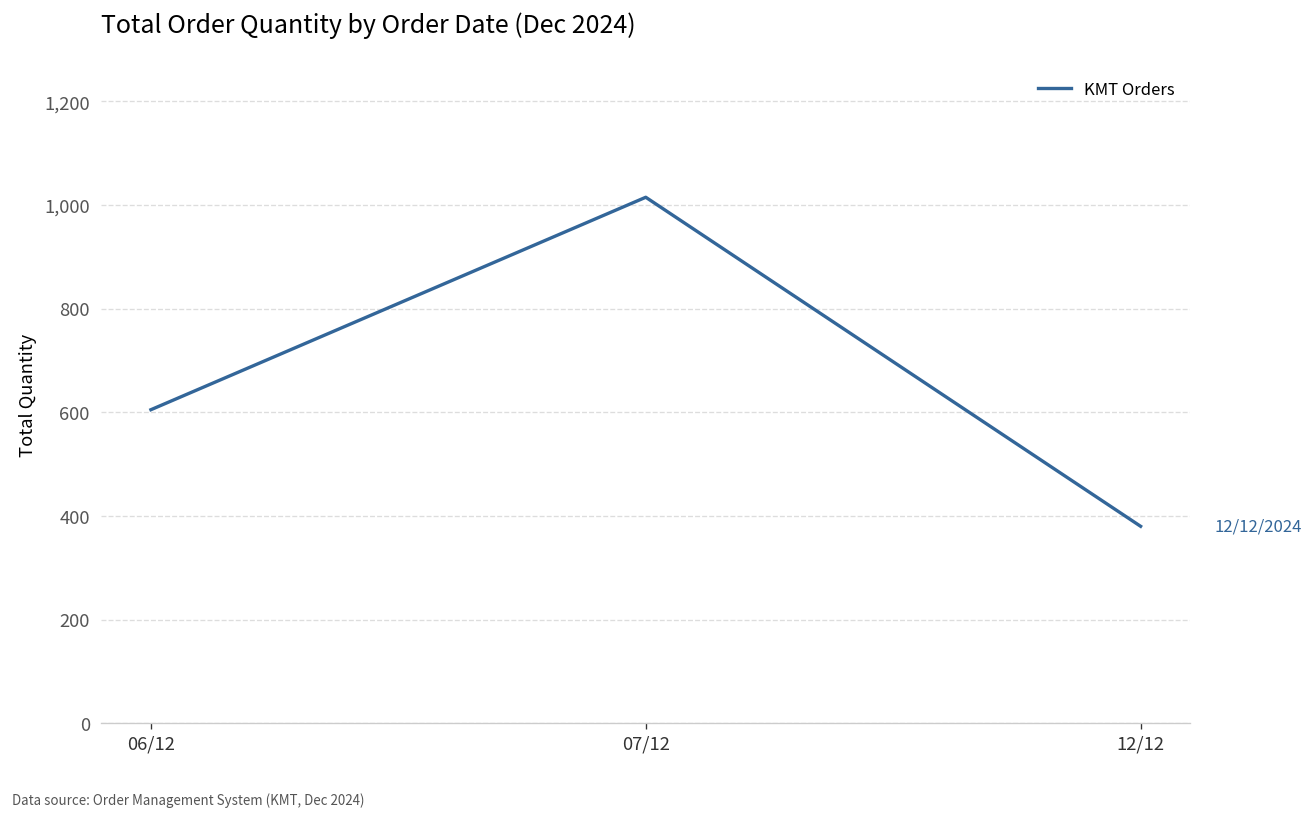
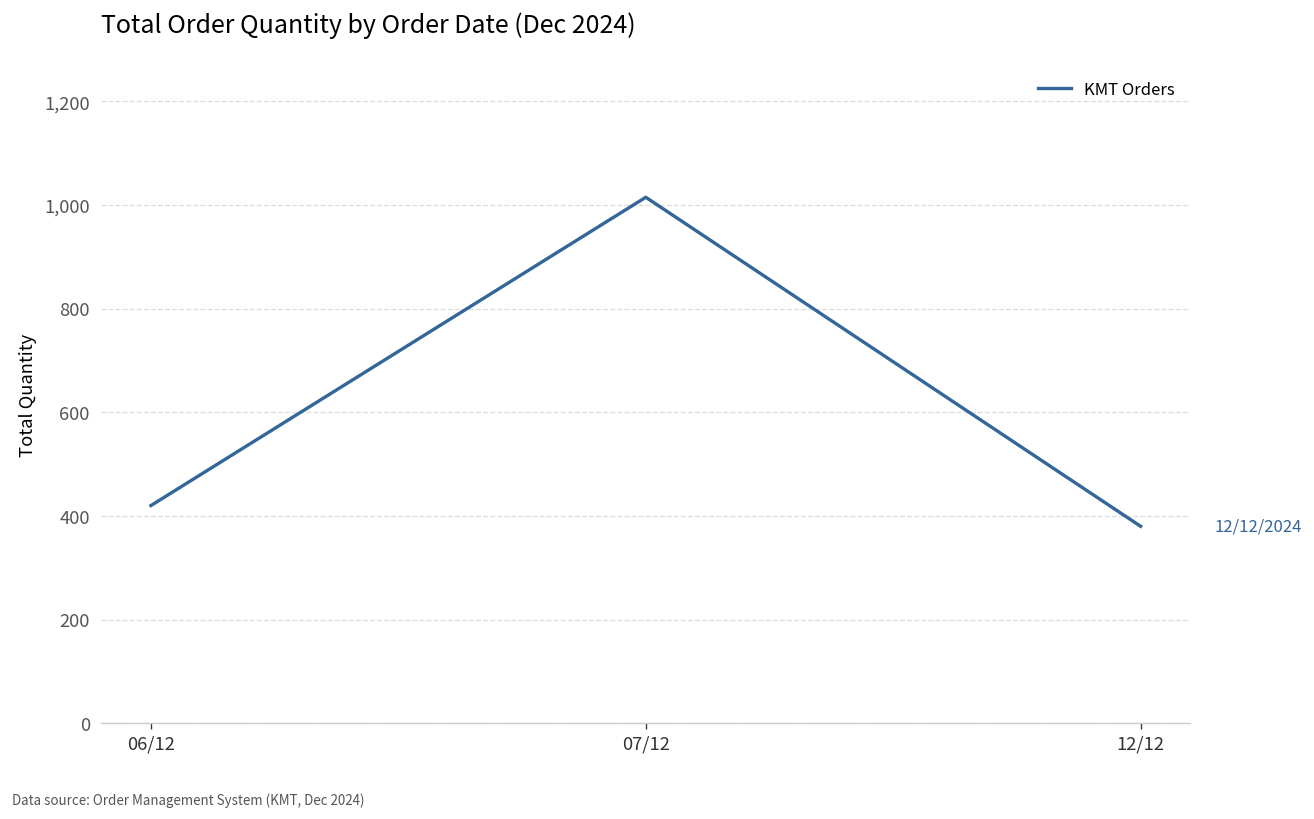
  {
-   "06/12": "610",
+   "06/12": "420",
    "07/12": "1,020",
    "12/12": "380"
  }
